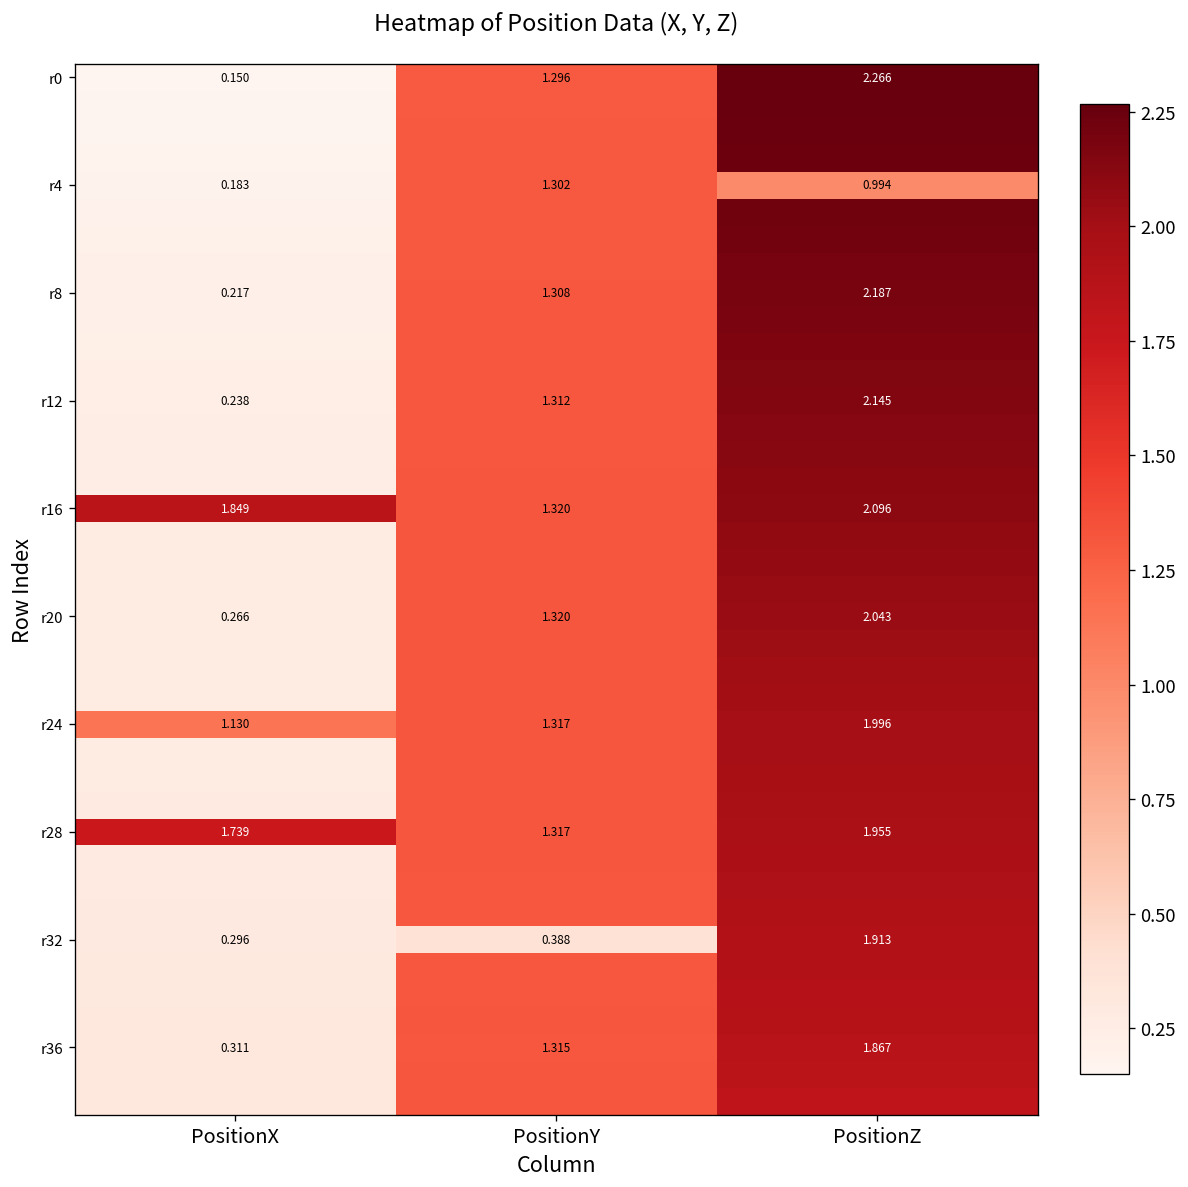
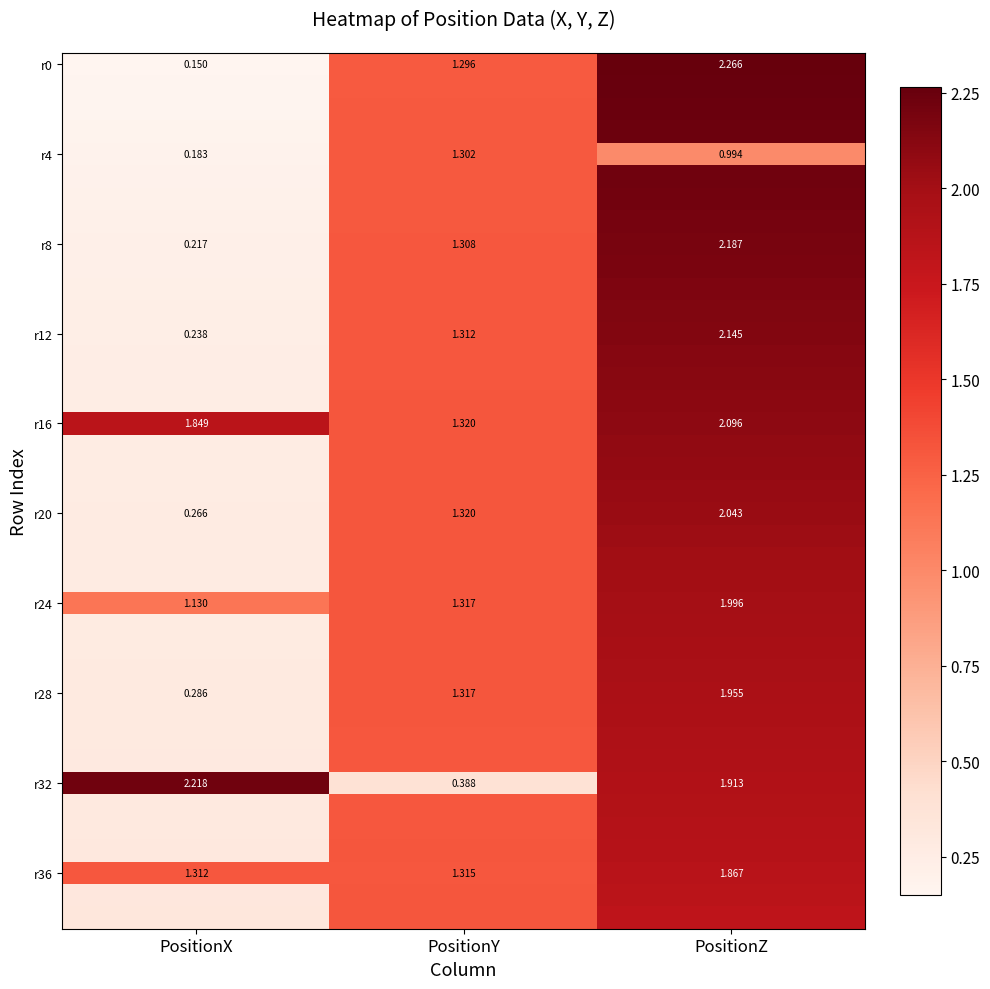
  {
    "r0": {
      "PositionX": 0.150,
      "PositionY": 1.296,
      "PositionZ": 2.266
    },
    "r4": {
      "PositionX": 0.183,
      "PositionY": 1.302,
      "PositionZ": 0.994
    },
    "r8": {
      "PositionX": 0.217,
      "PositionY": 1.308,
      "PositionZ": 2.187
    },
    "r12": {
      "PositionX": 0.238,
      "PositionY": 1.312,
      "PositionZ": 2.145
    },
    "r16": {
      "PositionX": 1.849,
      "PositionY": 1.320,
      "PositionZ": 2.096
    },
    "r20": {
      "PositionX": 0.266,
      "PositionY": 1.320,
      "PositionZ": 2.043
    },
    "r24": {
      "PositionX": 1.130,
      "PositionY": 1.317,
      "PositionZ": 1.996
    },
    "r28": {
-     "PositionX": 1.739,
+     "PositionX": 0.286,
      "PositionY": 1.317,
      "PositionZ": 1.955
    },
    "r32": {
-     "PositionX": 0.296,
+     "PositionX": 2.218,
      "PositionY": 0.388,
      "PositionZ": 1.913
    },
    "r36": {
-     "PositionX": 0.311,
+     "PositionX": 1.312,
      "PositionY": 1.315,
      "PositionZ": 1.867
    }
  }
